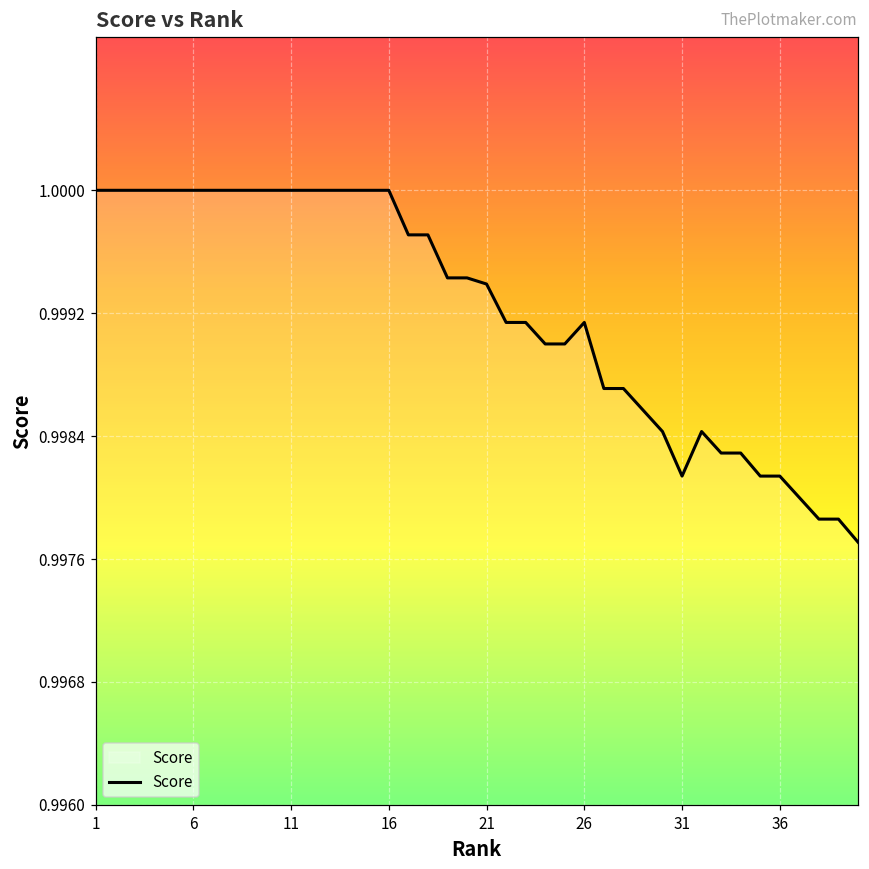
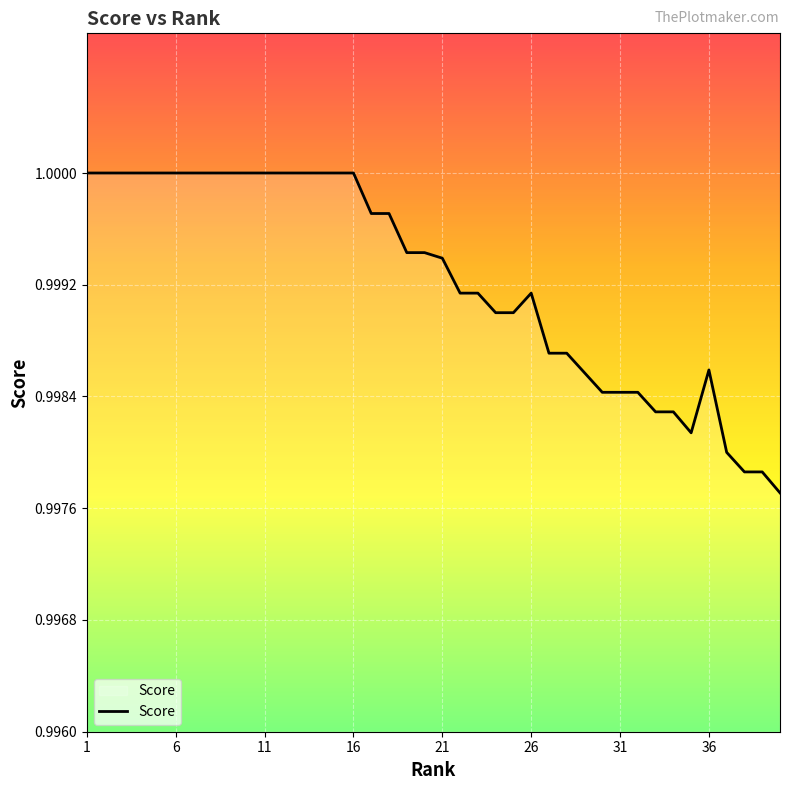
  {
    "1": 1.00000,
    "6": 1.00000,
    "11": 1.00000,
    "16": 1.00000,
    "21": 0.99939,
    "26": 0.99914,
-   "31": 0.99814,
-   "36": 0.99814
+   "31": 0.99843,
+   "36": 0.99859
  }
